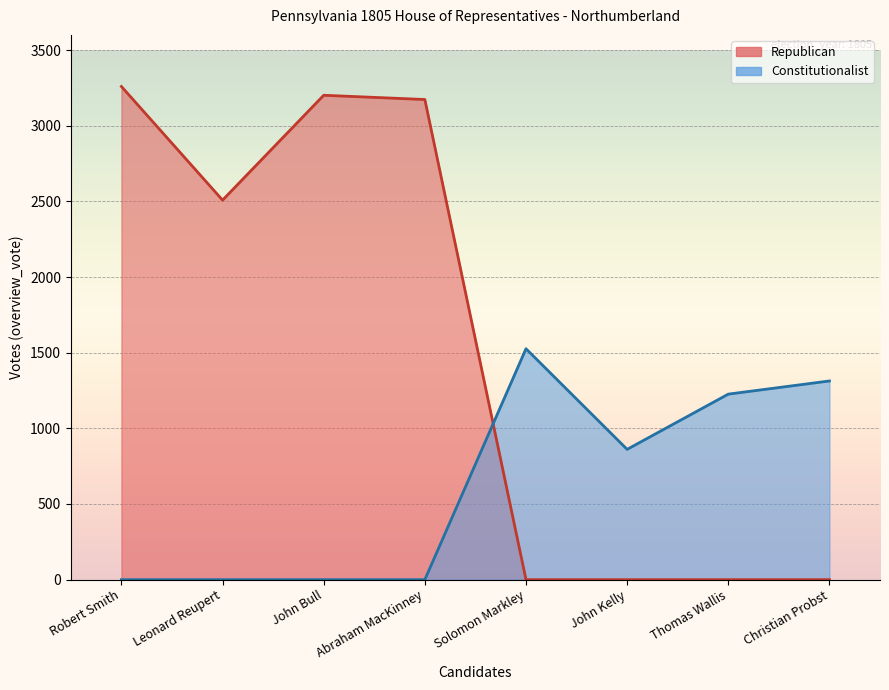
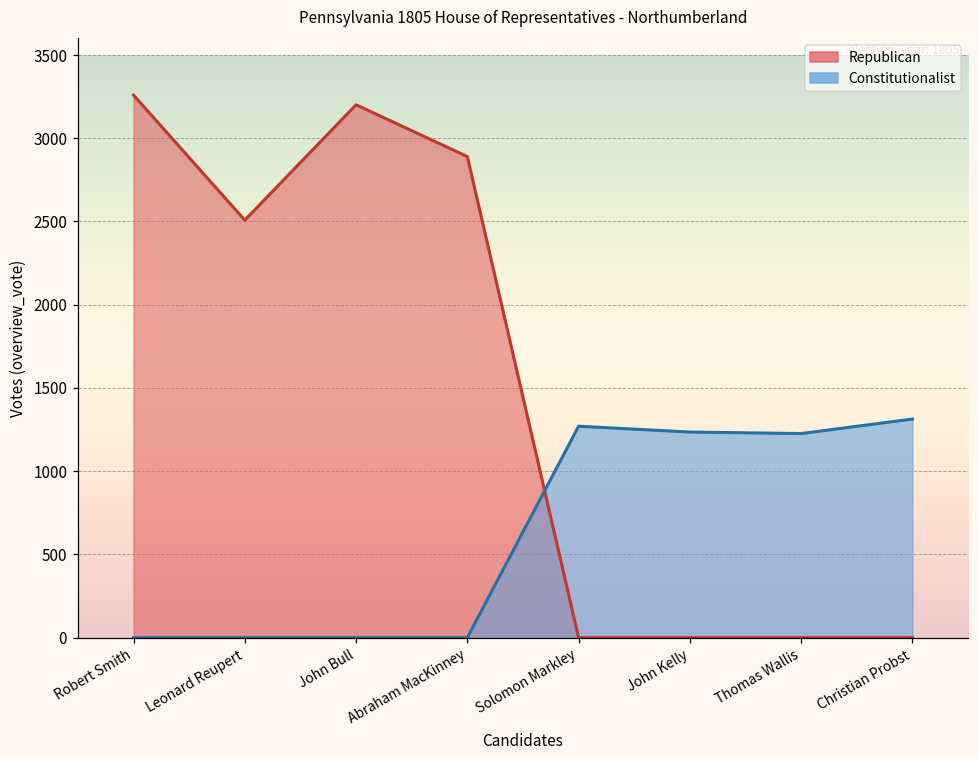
  {
    "Republican": {
      "Robert Smith": 3260,
      "Leonard Reupert": 2510,
      "John Bull": 3200,
-     "Abraham MacKinney": 3170,
+     "Abraham MacKinney": 2890,
      "Solomon Markley": 0,
      "John Kelly": 0,
      "Thomas Wallis": 0,
      "Christian Probst": 0
    },
    "Constitutionalist": {
      "Robert Smith": 0,
      "Leonard Reupert": 0,
      "John Bull": 0,
      "Abraham MacKinney": 0,
-     "Solomon Markley": 1530,
-     "John Kelly": 860,
+     "Solomon Markley": 1270,
+     "John Kelly": 1240,
      "Thomas Wallis": 1230,
      "Christian Probst": 1310
    }
  }
